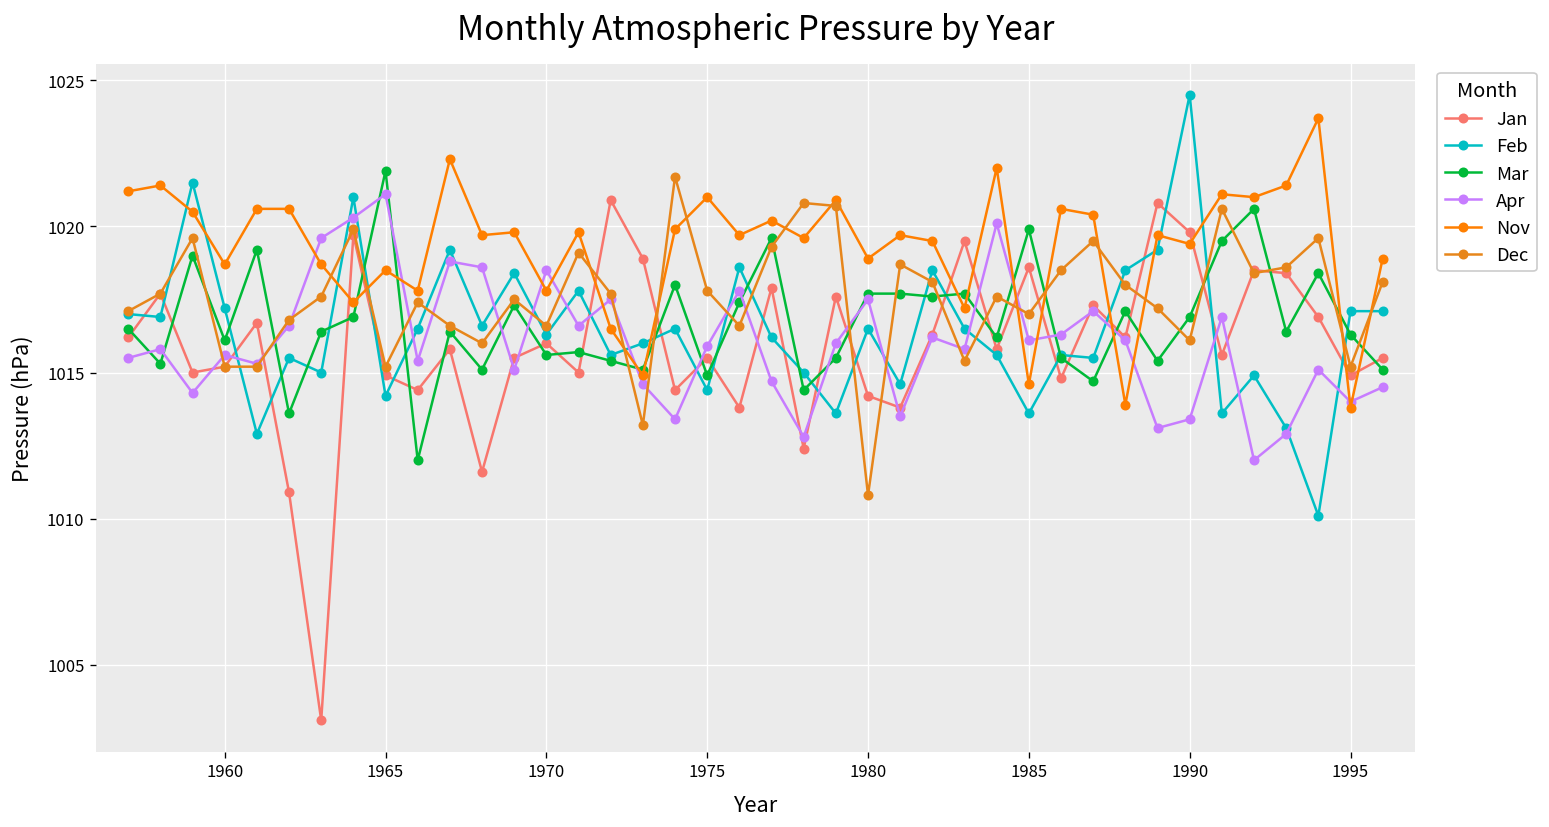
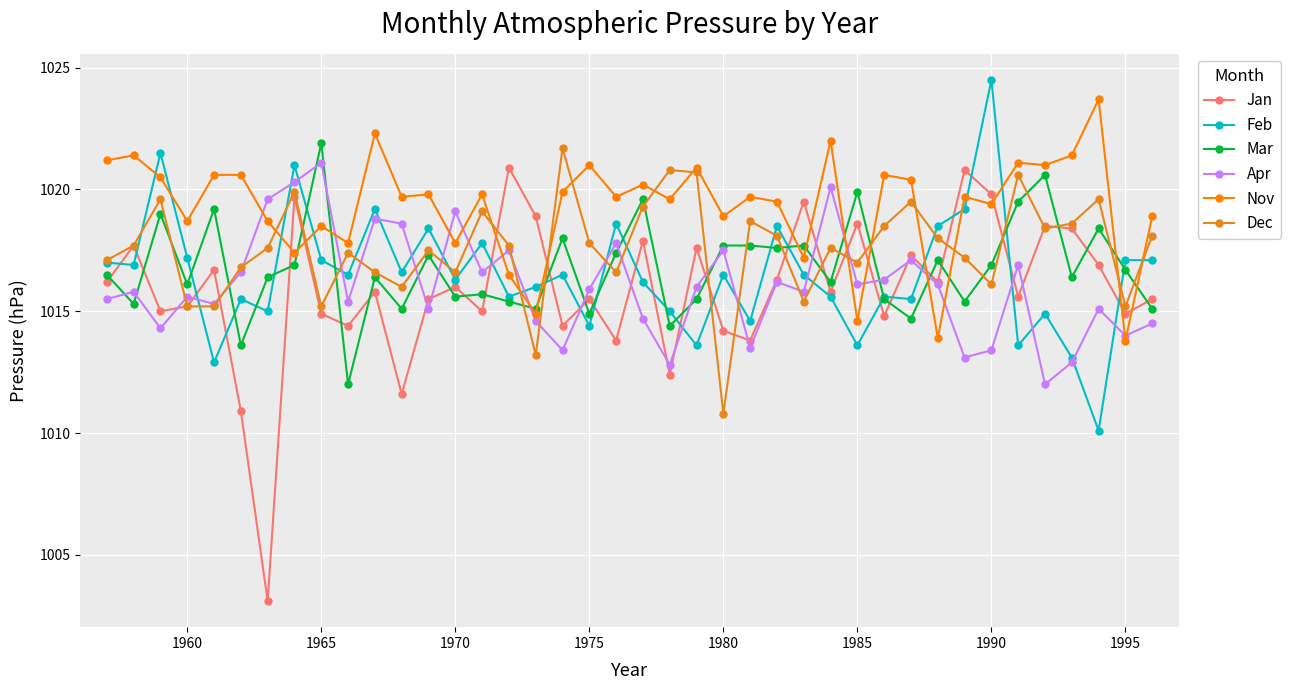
  {
    "Jan": {
      "1965": 1014.9,
      "1970": 1016.0,
      "1975": 1015.5,
      "1980": 1014.2,
      "1985": 1018.6,
      "1990": 1019.8,
      "1995": 1014.9
    },
    "Feb": {
      "1960": 1017.2,
-     "1965": 1014.2,
+     "1965": 1017.1,
      "1970": 1016.3,
      "1975": 1014.4,
      "1980": 1016.5,
      "1985": 1013.6,
      "1990": 1024.5,
      "1995": 1017.1
    },
    "Mar": {
      "1960": 1016.1,
      "1965": 1021.9,
      "1970": 1015.6,
      "1975": 1014.9,
      "1980": 1017.7,
      "1985": 1019.9,
      "1990": 1016.9,
-     "1995": 1016.3
+     "1995": 1016.7
    },
    "Apr": {
      "1960": 1015.6,
      "1965": 1021.1,
-     "1970": 1018.5,
+     "1970": 1019.1,
      "1975": 1015.9,
      "1980": 1017.5,
      "1985": 1016.1,
      "1990": 1013.4,
      "1995": 1014.0
    }
  }
